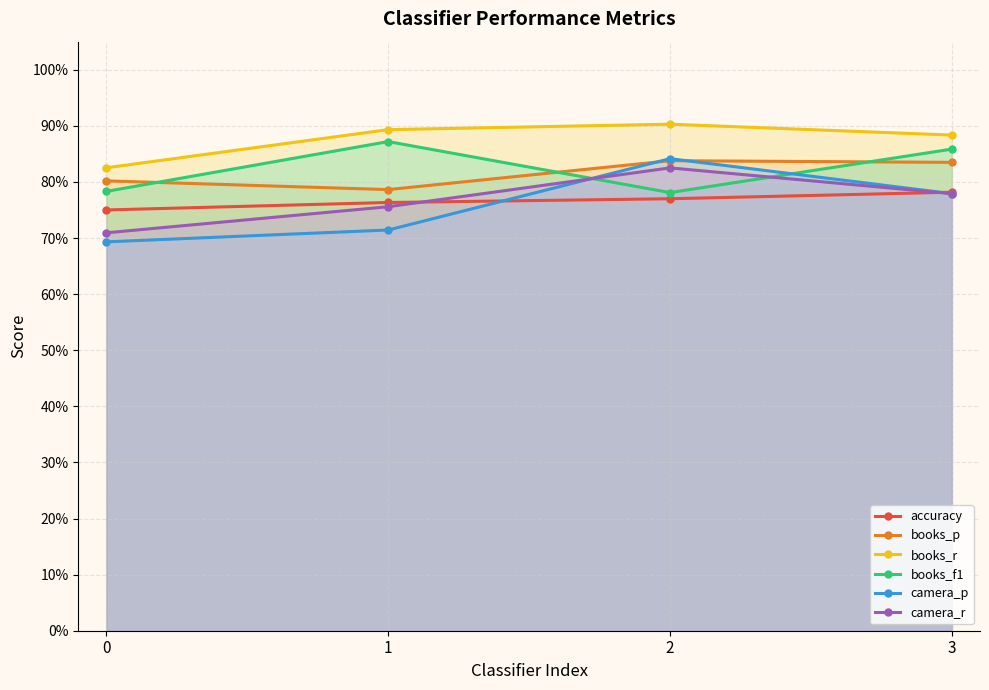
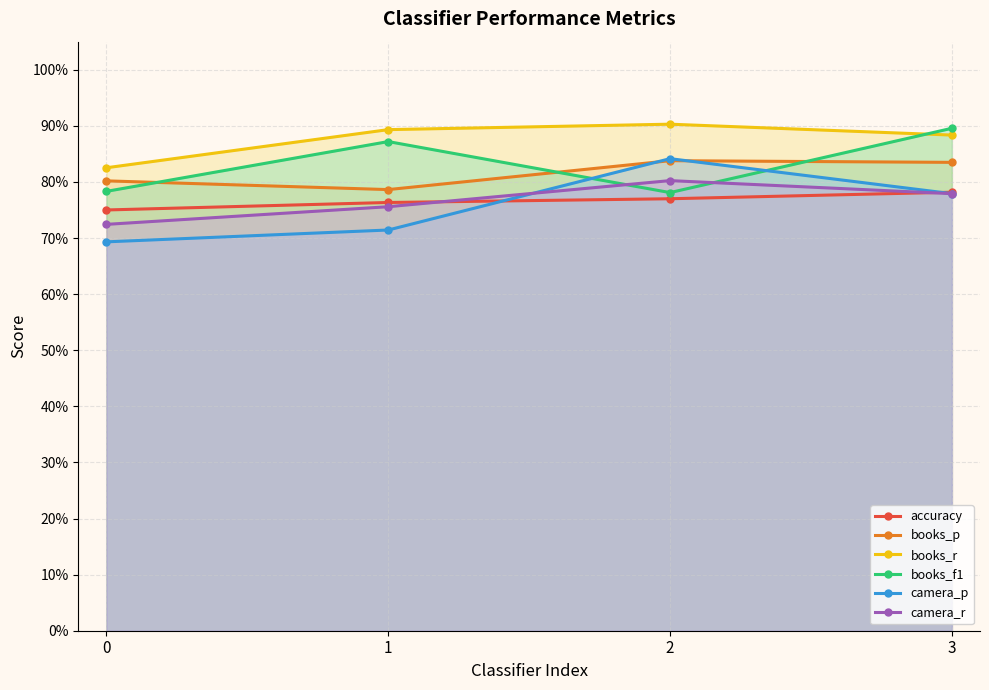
  {
    "books_r": {
      "0": "83%",
      "1": "89%",
      "2": "90%",
      "3": "88%"
    },
    "books_f1": {
      "0": "78%",
      "1": "87%",
      "2": "78%",
-     "3": "86%"
+     "3": "90%"
    },
    "camera_p": {
      "0": "69%",
      "1": "71%"
    },
    "camera_r": {
-     "0": "71%",
+     "0": "72%",
      "1": "76%",
-     "2": "83%"
+     "2": "80%"
    }
  }
